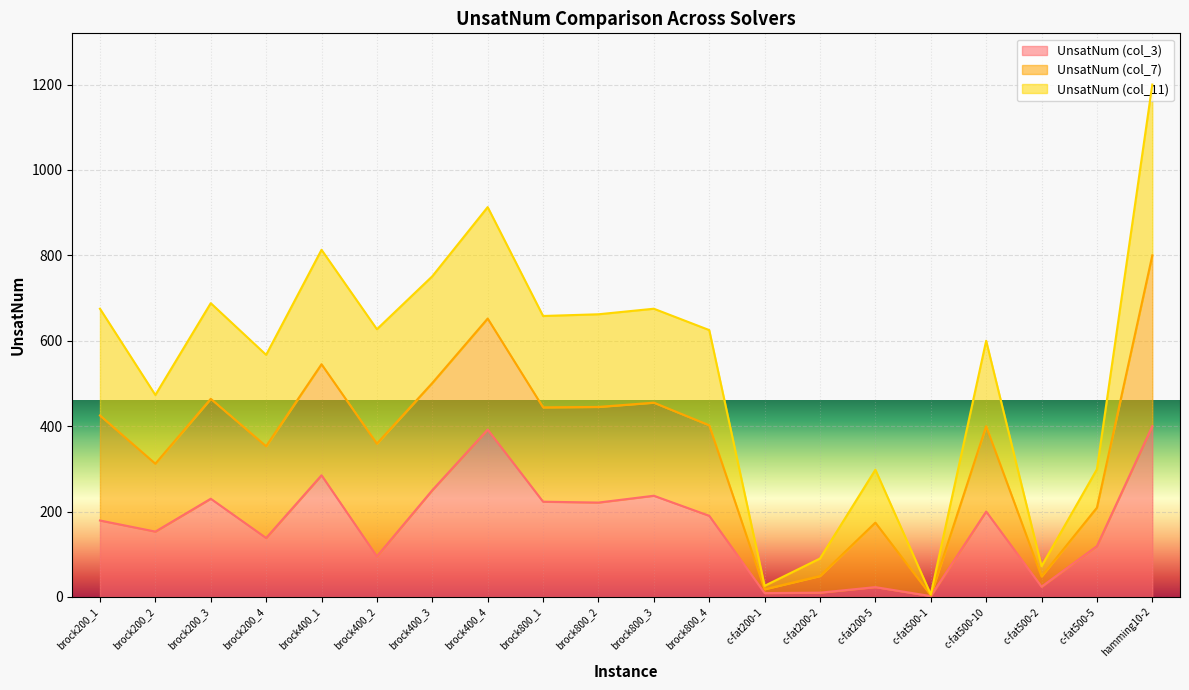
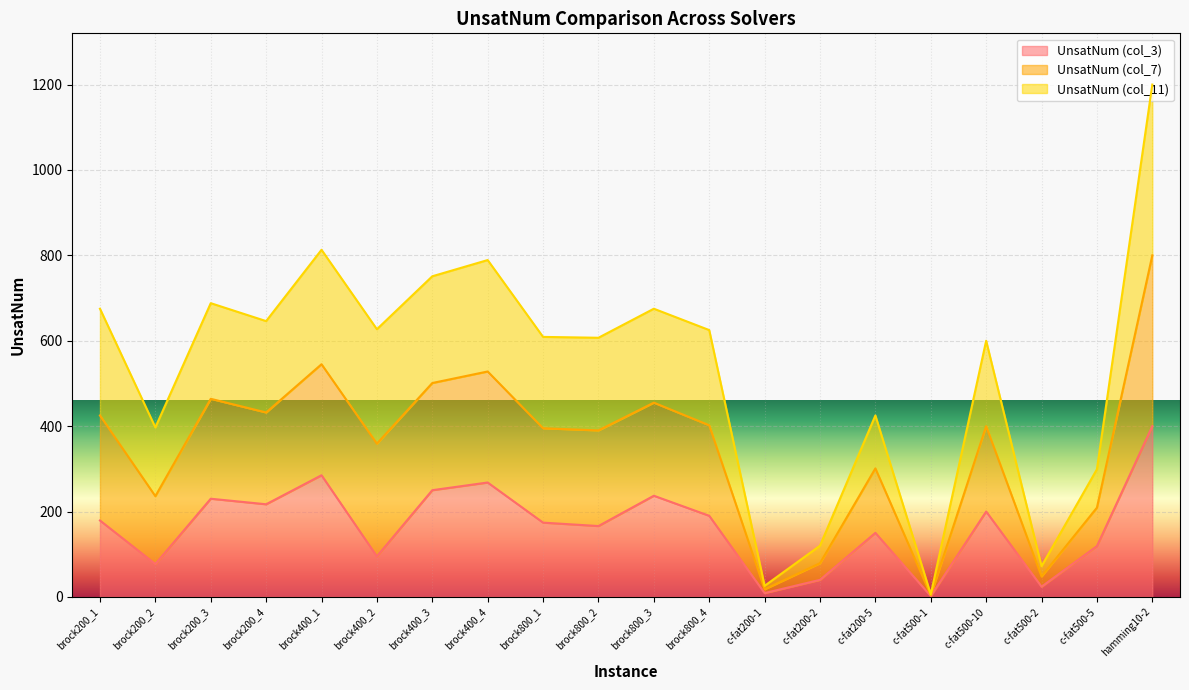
  {
    "UnsatNum (col_3)": {
      "brock200_1": 180,
-     "brock200_2": 150,
+     "brock200_2": 80,
      "brock200_3": 230,
-     "brock200_4": 140,
+     "brock200_4": 220,
      "brock400_1": 290,
      "brock400_2": 100,
      "brock400_3": 250,
-     "brock400_4": 390,
-     "brock800_1": 220,
-     "brock800_2": 220,
+     "brock400_4": 270,
+     "brock800_1": 170,
+     "brock800_2": 170,
      "brock800_3": 240,
      "brock800_4": 190,
      "c-fat200-1": 10,
-     "c-fat200-2": 10,
-     "c-fat200-5": 20,
+     "c-fat200-2": 40,
+     "c-fat200-5": 150,
      "c-fat500-10": 200,
      "c-fat500-2": 20,
      "c-fat500-5": 120,
      "hamming10-2": 400
    }
  }
